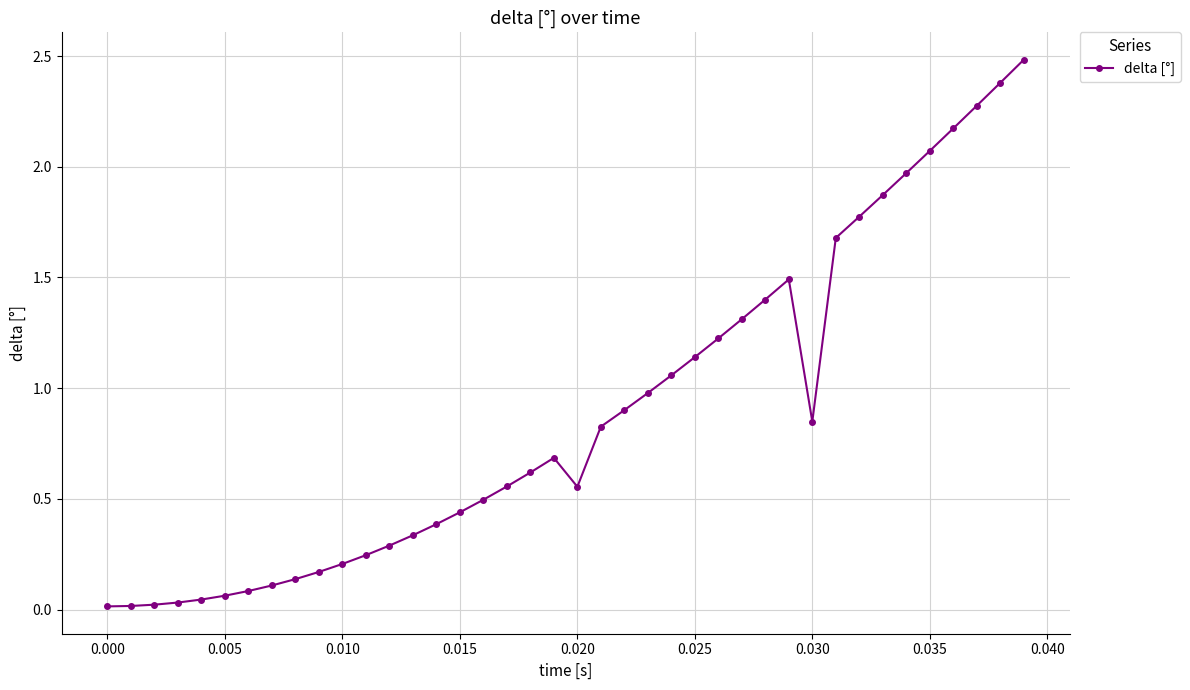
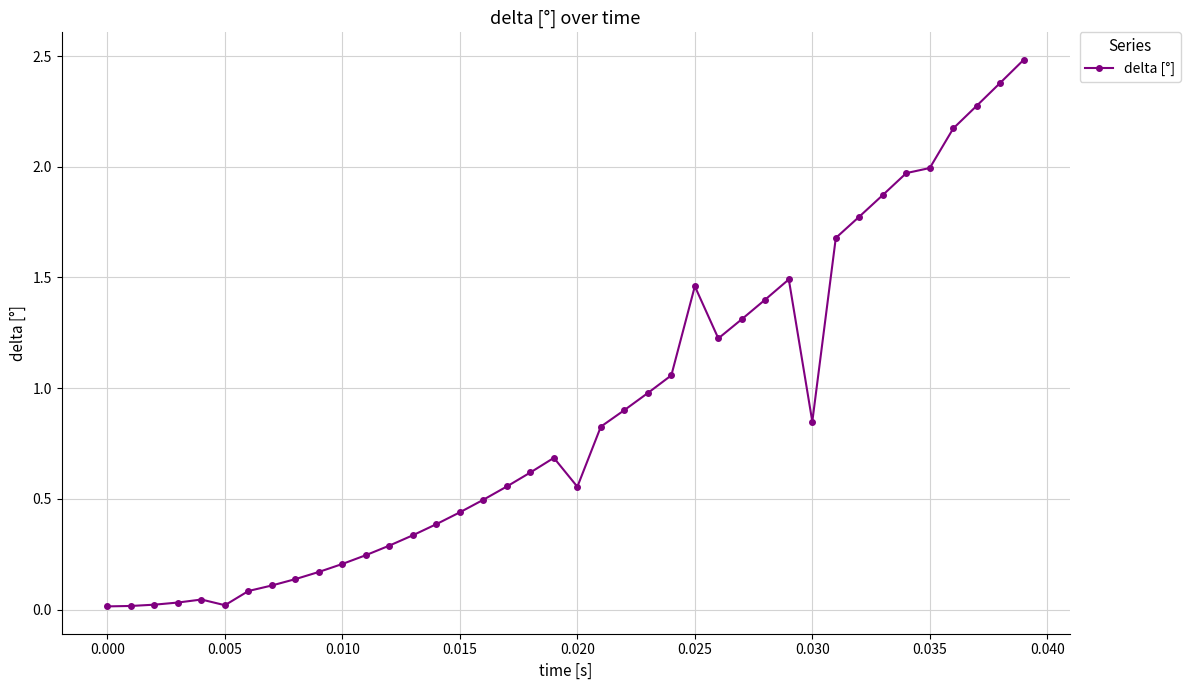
  {
    "0.000": 0.01,
-   "0.005": 0.06,
+   "0.005": 0.02,
    "0.010": 0.21,
    "0.015": 0.44,
    "0.020": 0.55,
-   "0.025": 1.14,
+   "0.025": 1.46,
    "0.030": 0.85,
-   "0.035": 2.07
+   "0.035": 1.99
  }
